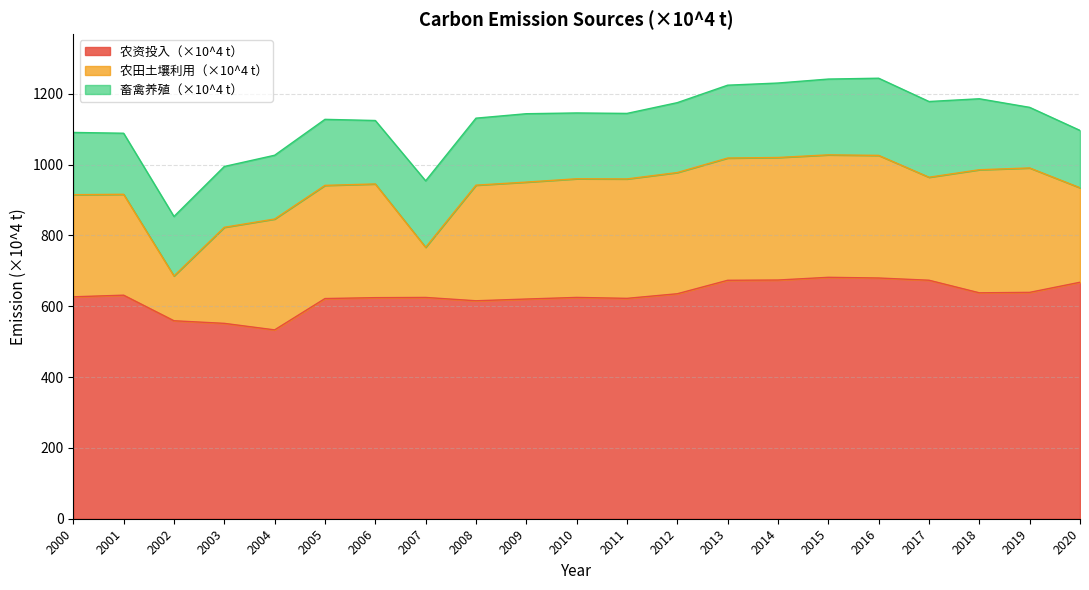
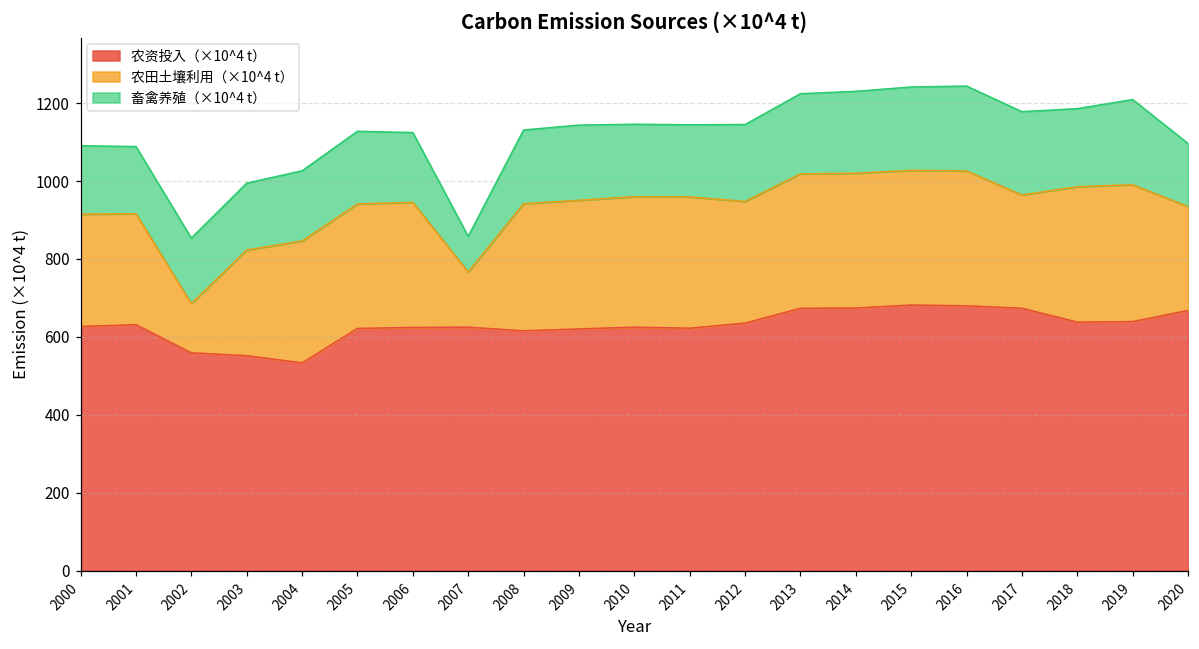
  {
    "农资投入（×10^4 t）": {
      "2000": 630,
      "2001": 630,
      "2002": 560,
      "2003": 550,
      "2004": 530,
      "2005": 620,
      "2006": 620,
      "2007": 620,
      "2008": 620,
      "2009": 620,
      "2010": 620,
      "2011": 620,
      "2012": 640,
      "2013": 670,
      "2014": 670,
      "2015": 680,
      "2016": 680,
      "2017": 670,
      "2018": 640,
      "2019": 640,
      "2020": 670
    },
    "农田土壤利用（×10^4 t）": {
      "2000": 290,
      "2001": 280,
      "2002": 130,
      "2003": 270,
      "2004": 310,
      "2005": 320,
      "2006": 320,
      "2007": 140,
      "2008": 330,
      "2009": 330,
      "2010": 330,
      "2011": 340,
-     "2012": 340,
+     "2012": 310,
      "2013": 350,
      "2014": 350,
      "2015": 350,
      "2016": 350,
      "2017": 290,
      "2018": 350,
      "2019": 350,
      "2020": 270
    },
    "畜禽养殖（×10^4 t）": {
      "2000": 180,
      "2001": 170,
      "2002": 170,
      "2003": 170,
      "2004": 180,
      "2005": 190,
      "2006": 180,
-     "2007": 190,
+     "2007": 90,
      "2008": 190,
      "2009": 190,
      "2010": 190,
      "2011": 180,
      "2012": 200,
      "2013": 210,
      "2014": 210,
      "2015": 210,
      "2016": 220,
      "2017": 210,
      "2018": 200,
-     "2019": 170,
+     "2019": 220,
      "2020": 160
    }
  }
